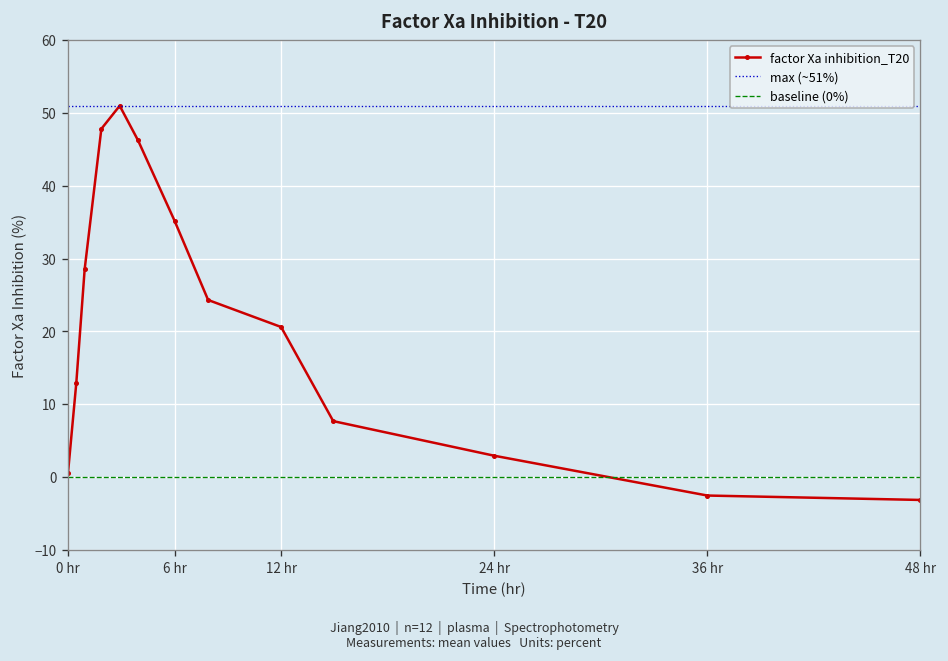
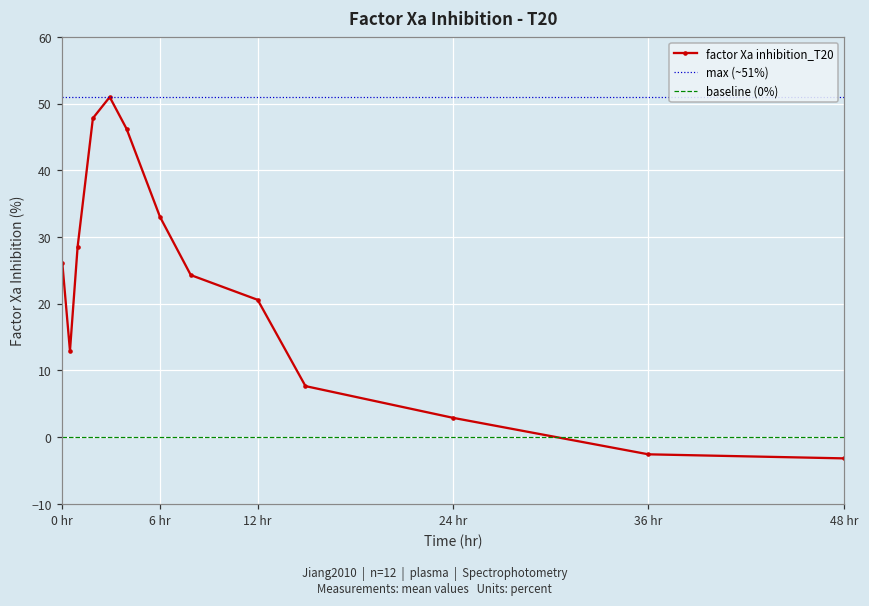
  {
-   "0 hr": 1,
-   "6 hr": 35,
+   "0 hr": 26,
+   "6 hr": 33,
    "12 hr": 21,
    "24 hr": 3,
    "36 hr": -3,
    "48 hr": -3
  }
